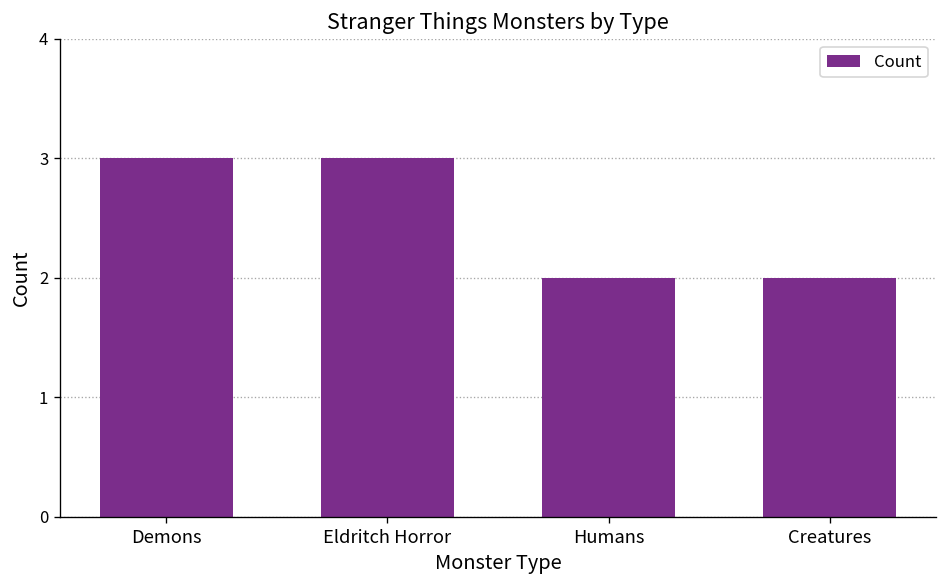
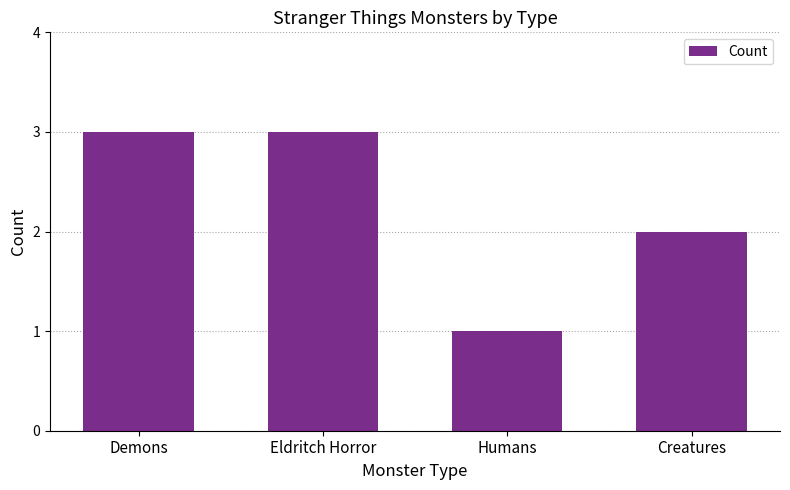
  {
    "Demons": 3,
    "Eldritch Horror": 3,
-   "Humans": 2,
+   "Humans": 1,
    "Creatures": 2
  }
